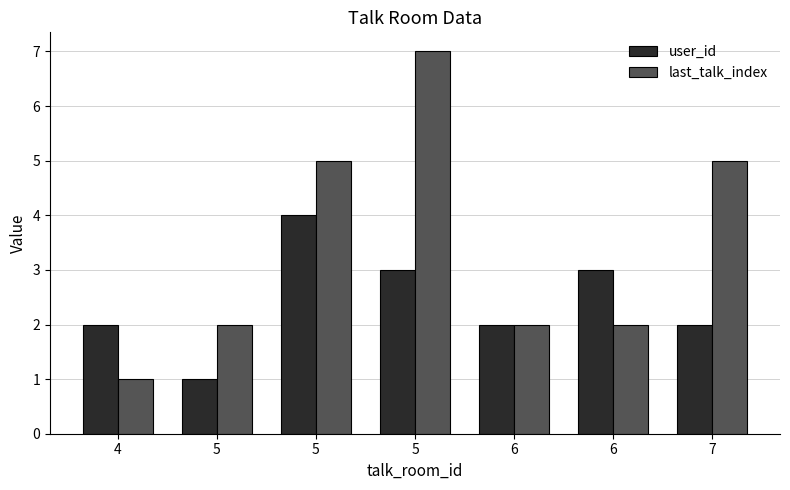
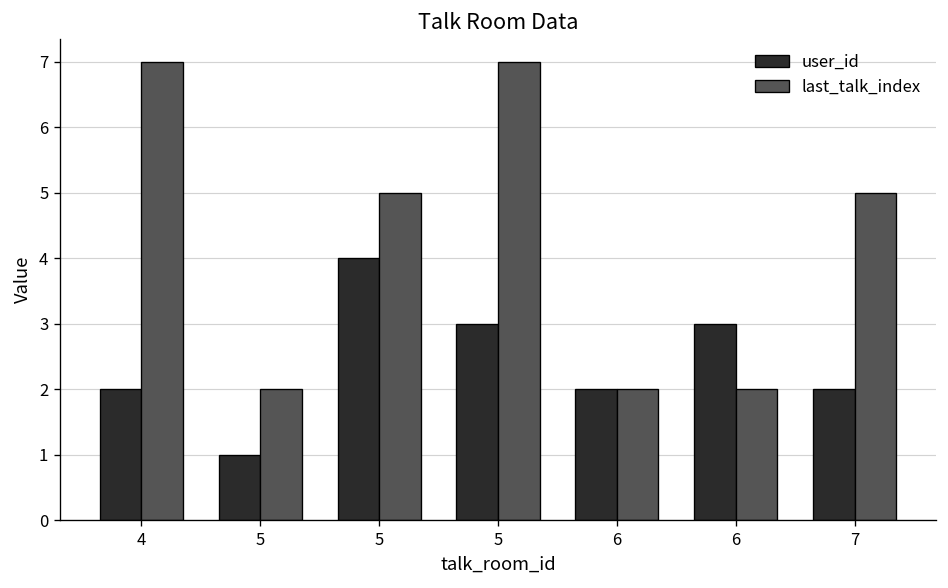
  {
    "user_id": {
      "4": 2,
      "7": 2
    },
    "last_talk_index": {
-     "4": 1,
+     "4": 7,
      "7": 5
    }
  }
